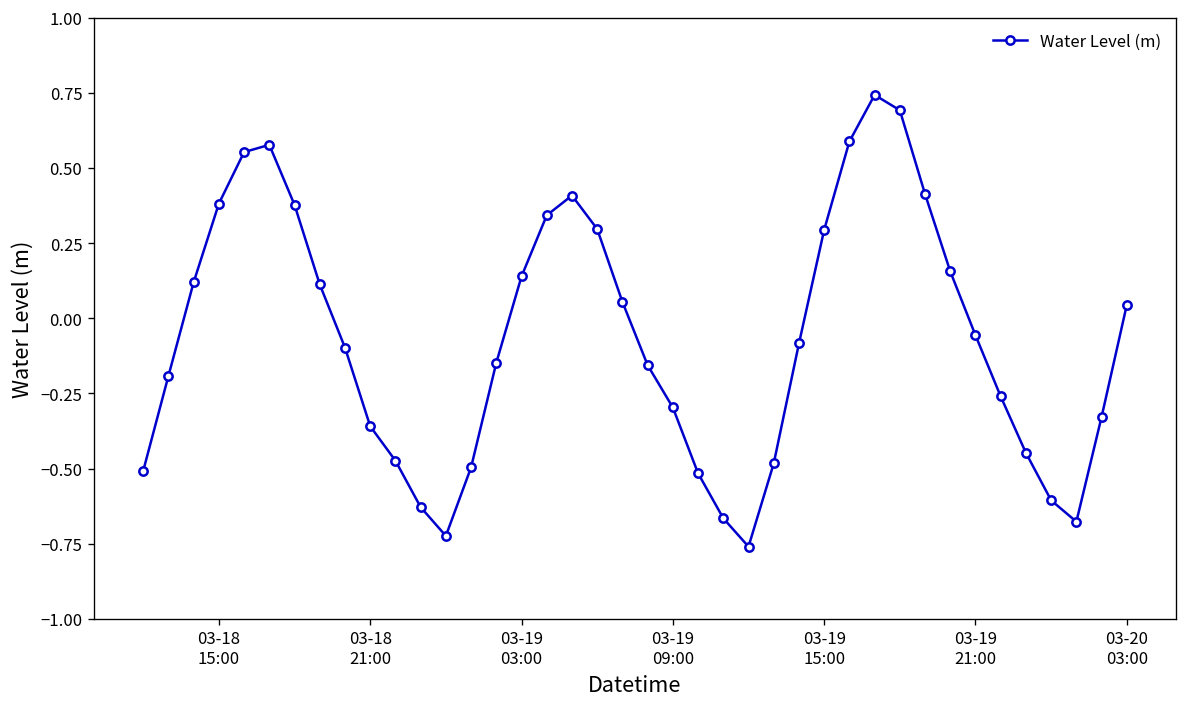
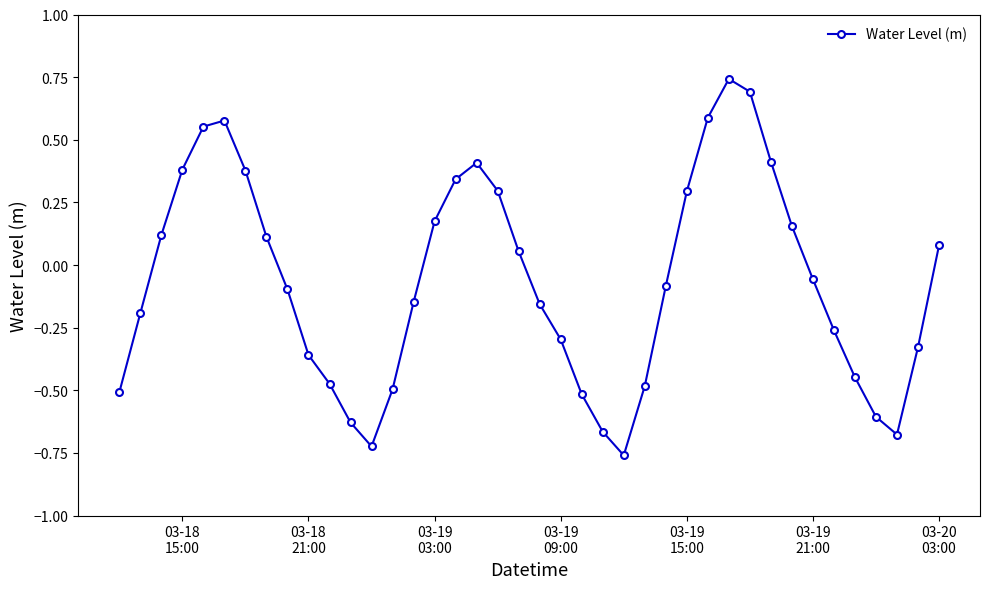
  {
    "03-18 15:00": 0.38,
    "03-18 21:00": -0.36,
-   "03-19 03:00": 0.14,
+   "03-19 03:00": 0.17,
    "03-19 09:00": -0.30,
    "03-19 15:00": 0.29,
    "03-19 21:00": -0.06,
-   "03-20 03:00": 0.04
+   "03-20 03:00": 0.08
  }
